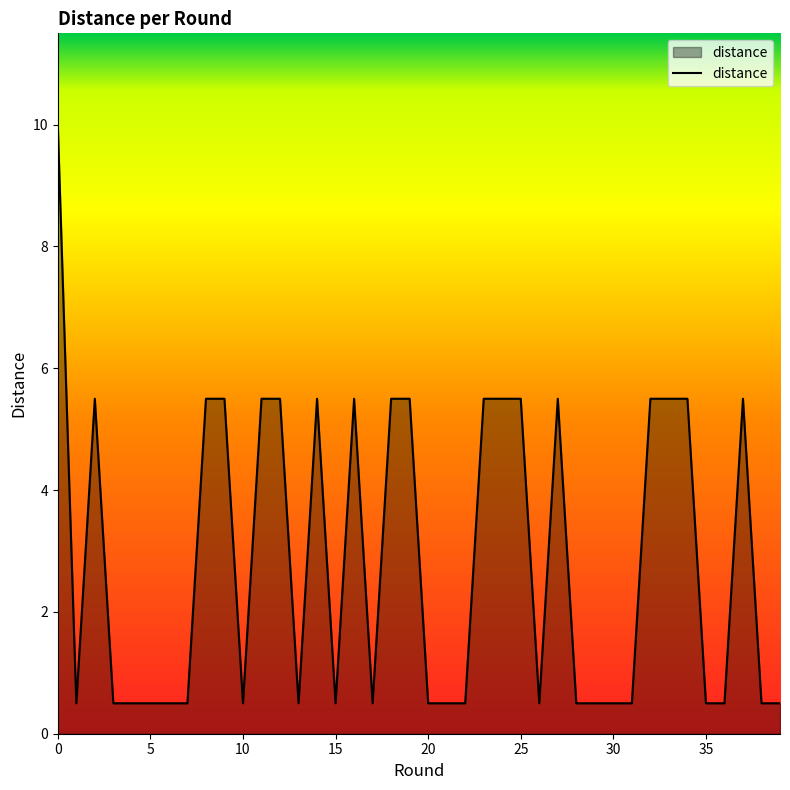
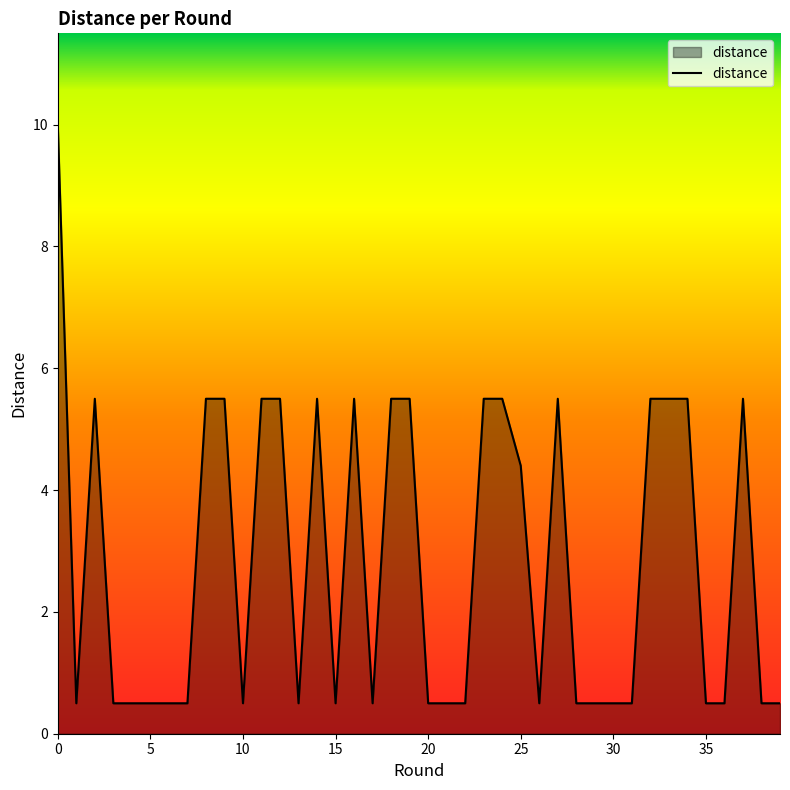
  {
    "0": 10.0,
    "5": 0.5,
    "10": 0.5,
    "15": 0.5,
    "20": 0.5,
-   "25": 5.5,
+   "25": 4.4,
    "30": 0.5,
    "35": 0.5
  }
